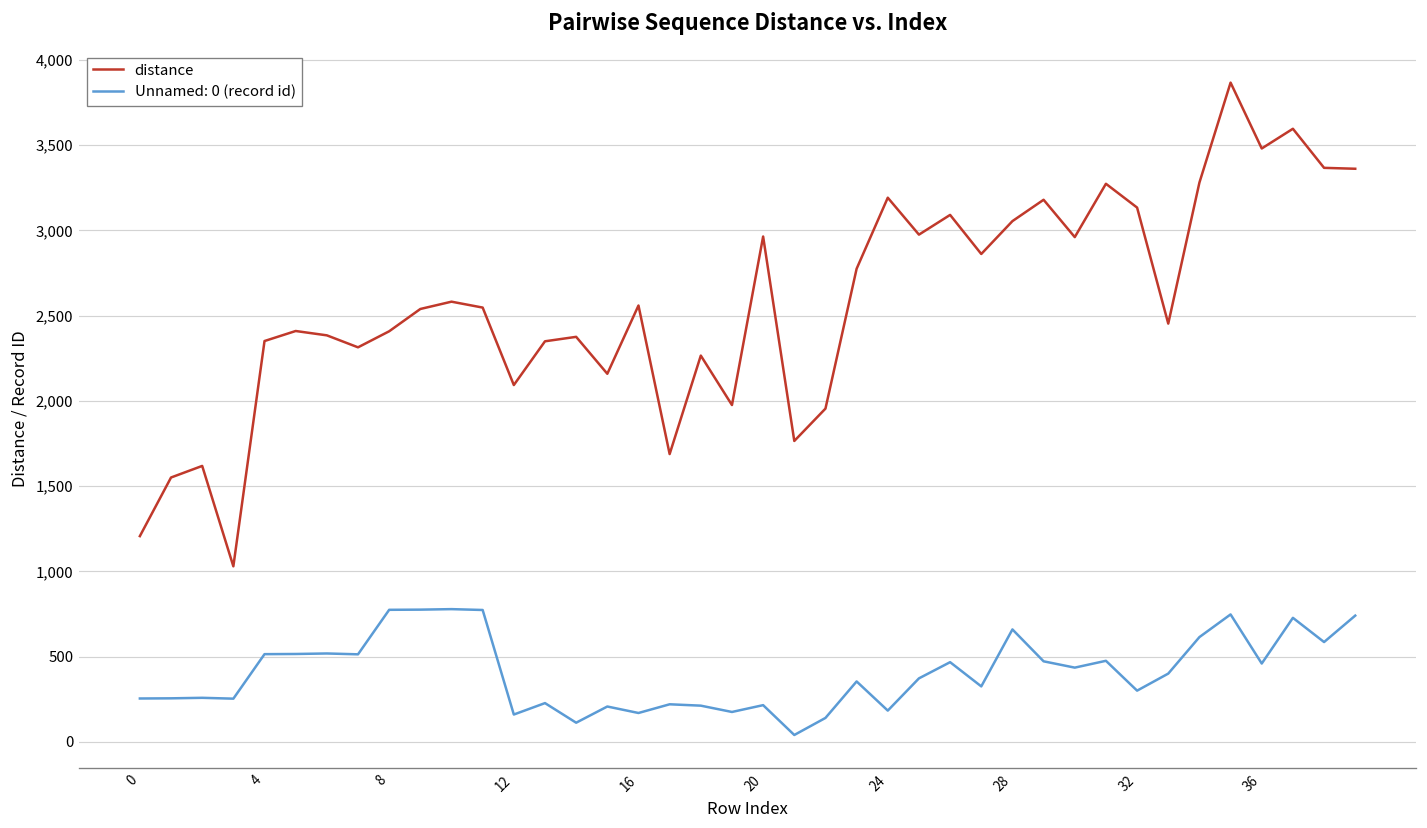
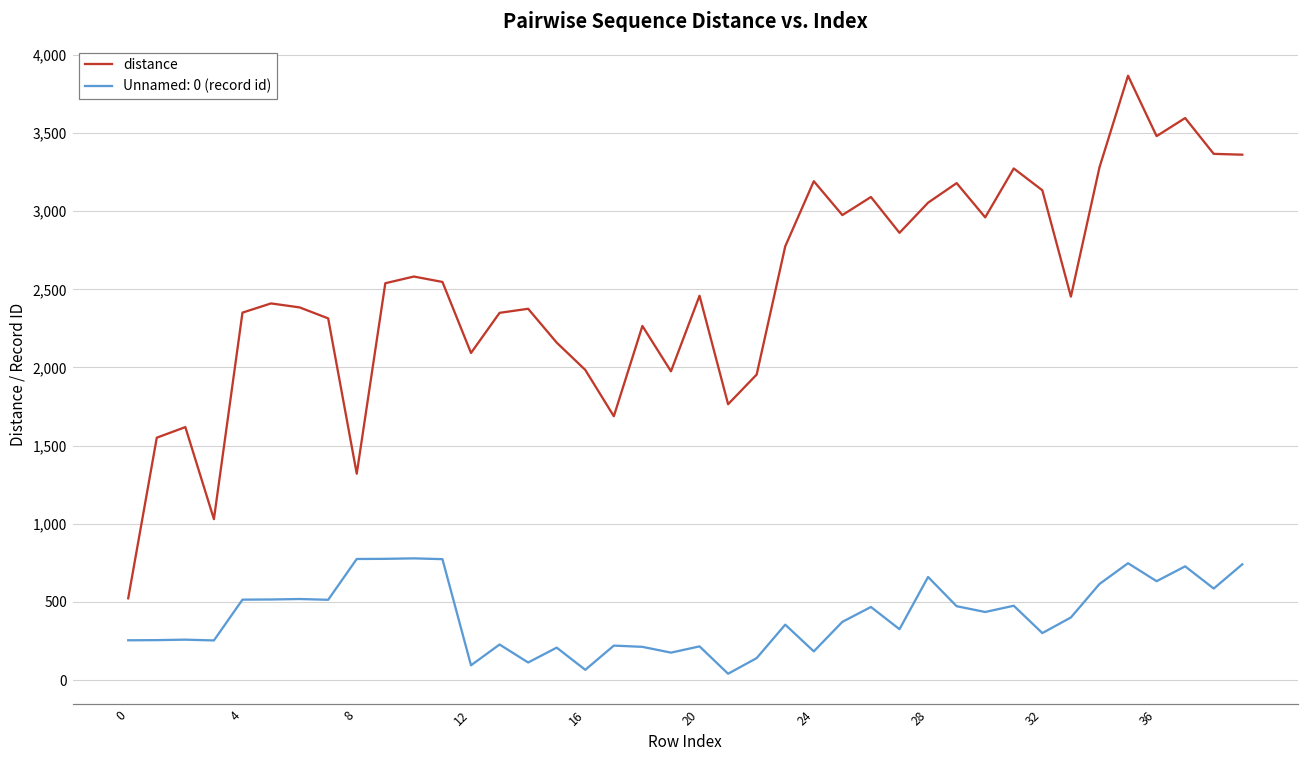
  {
    "distance": {
-     "0": "1,210",
+     "0": "520",
      "4": "2,350",
-     "8": "2,410",
+     "8": "1,320",
      "12": "2,090",
-     "16": "2,560",
-     "20": "2,960",
+     "16": "1,980",
+     "20": "2,460",
      "24": "3,190",
      "28": "3,050",
      "32": "3,130",
      "36": "3,480"
    },
    "Unnamed: 0 (record id)": {
      "0": "260",
      "4": "520",
      "8": "780",
-     "12": "160",
-     "16": "170",
+     "12": "100",
+     "16": "70",
      "20": "220",
      "24": "180",
      "28": "660",
      "32": "300",
-     "36": "460"
+     "36": "630"
    }
  }
